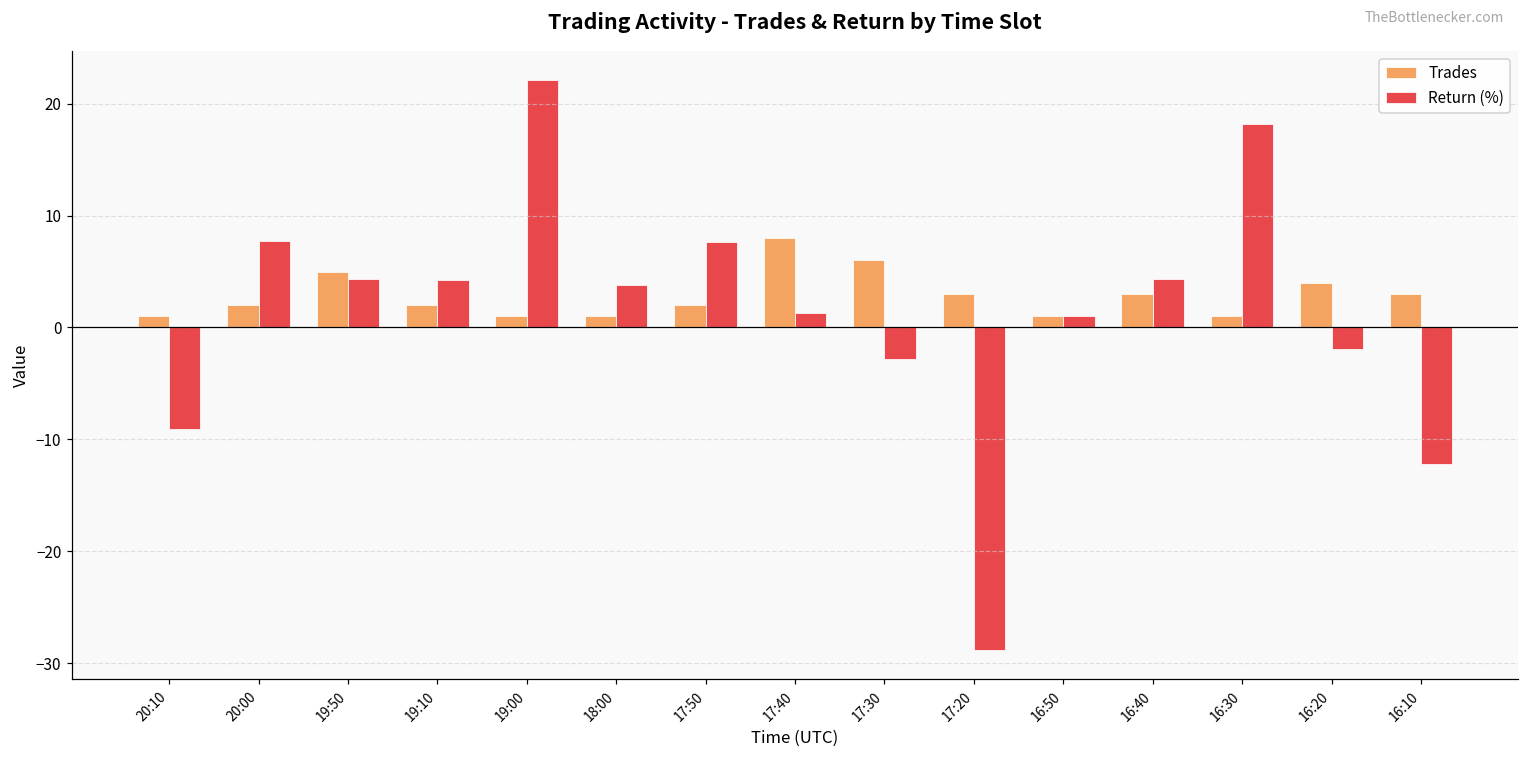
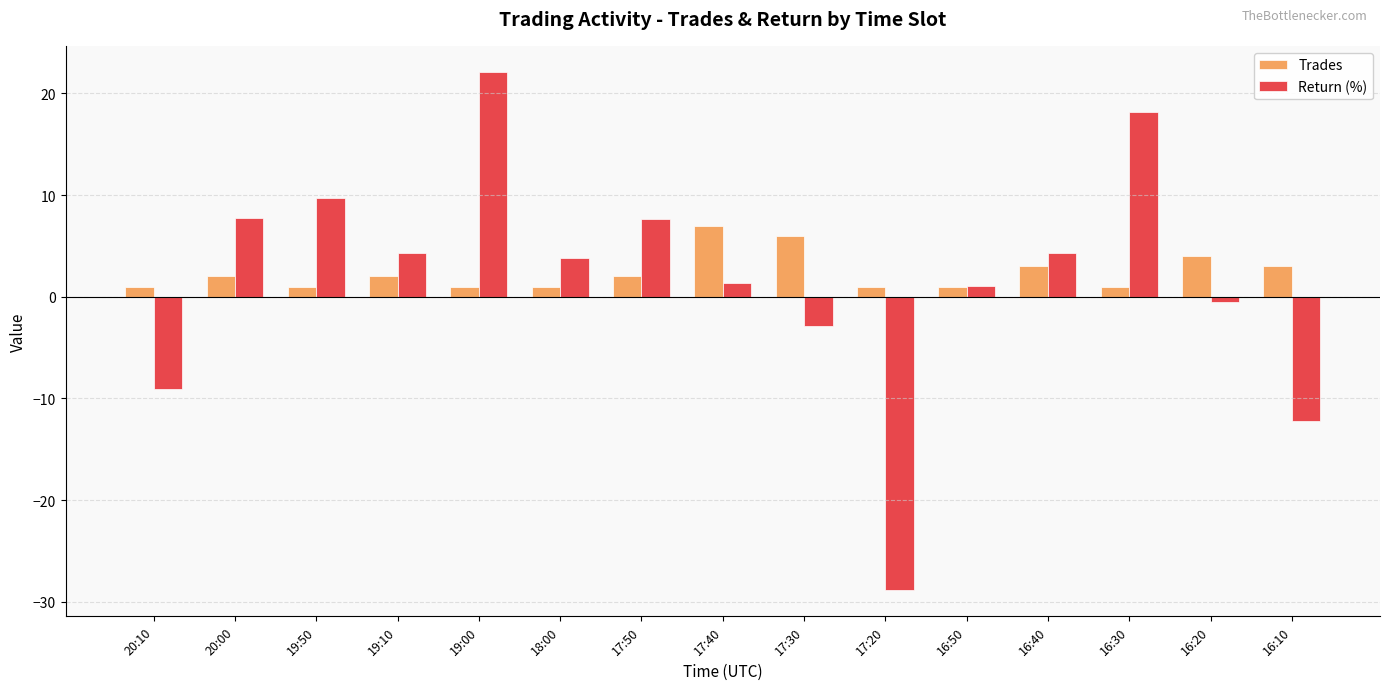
  {
    "Trades": {
      "20:10": 1,
      "20:00": 2,
-     "19:50": 5,
+     "19:50": 1,
      "19:10": 2,
      "19:00": 1,
      "18:00": 1,
      "17:50": 2,
-     "17:40": 8,
+     "17:40": 7,
      "17:30": 6,
-     "17:20": 3,
+     "17:20": 1,
      "16:50": 1,
      "16:40": 3,
      "16:30": 1,
      "16:20": 4,
      "16:10": 3
    },
    "Return (%)": {
      "20:10": -9.1,
      "20:00": 7.8,
-     "19:50": 4.3,
+     "19:50": 9.7,
      "19:10": 4.3,
      "19:00": 22.1,
      "18:00": 3.8,
      "17:50": 7.7,
      "17:40": 1.3,
      "17:30": -2.8,
      "17:20": -28.9,
      "16:50": 1.0,
      "16:40": 4.3,
      "16:30": 18.2,
-     "16:20": -1.9,
+     "16:20": -0.5,
      "16:10": -12.2
    }
  }
